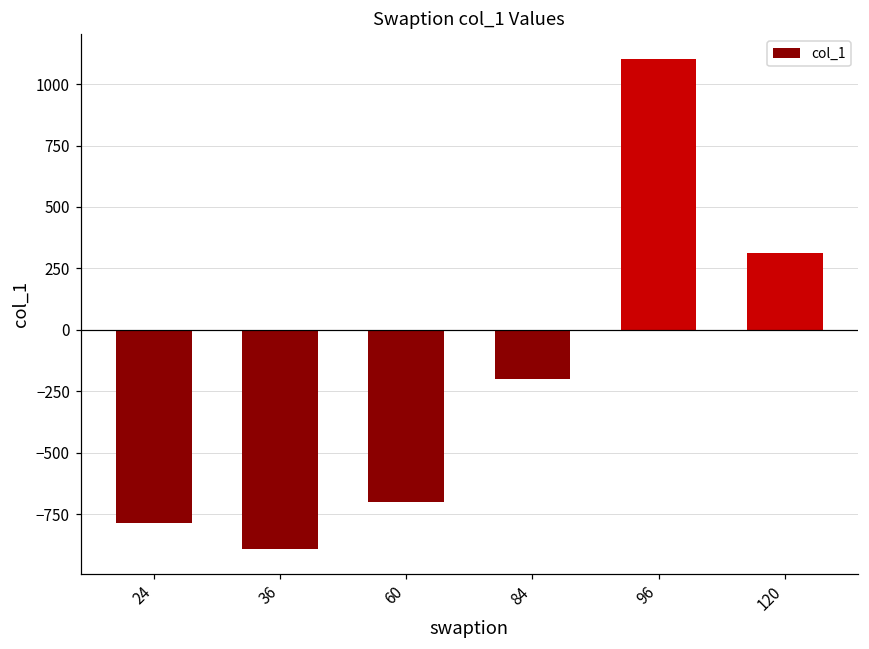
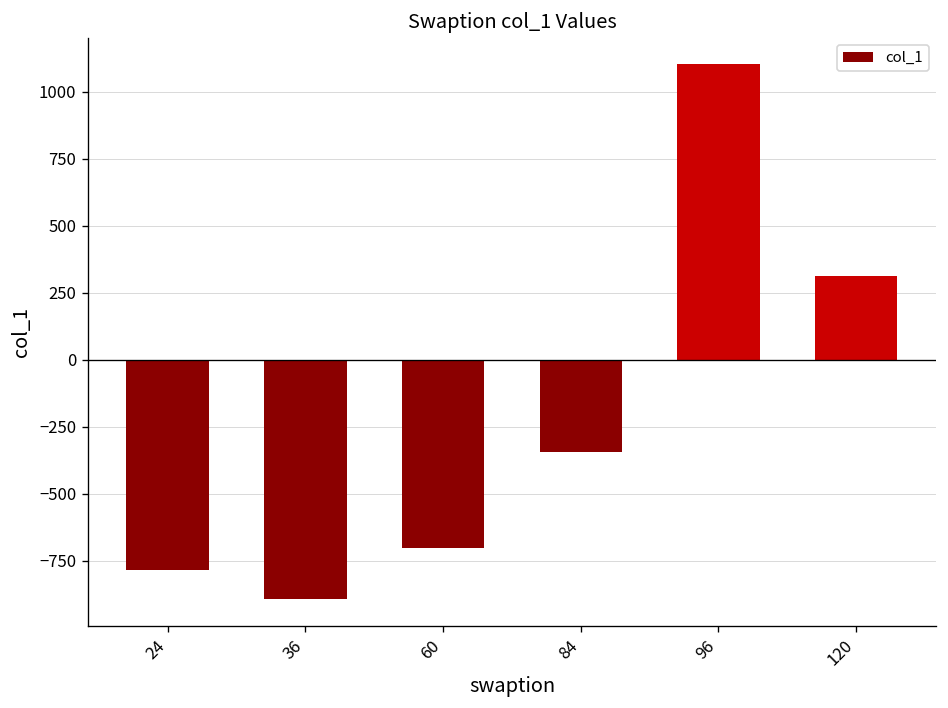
  {
    "24": -790,
    "36": -890,
    "60": -700,
-   "84": -200,
+   "84": -340,
    "96": 1100,
    "120": 310
  }
